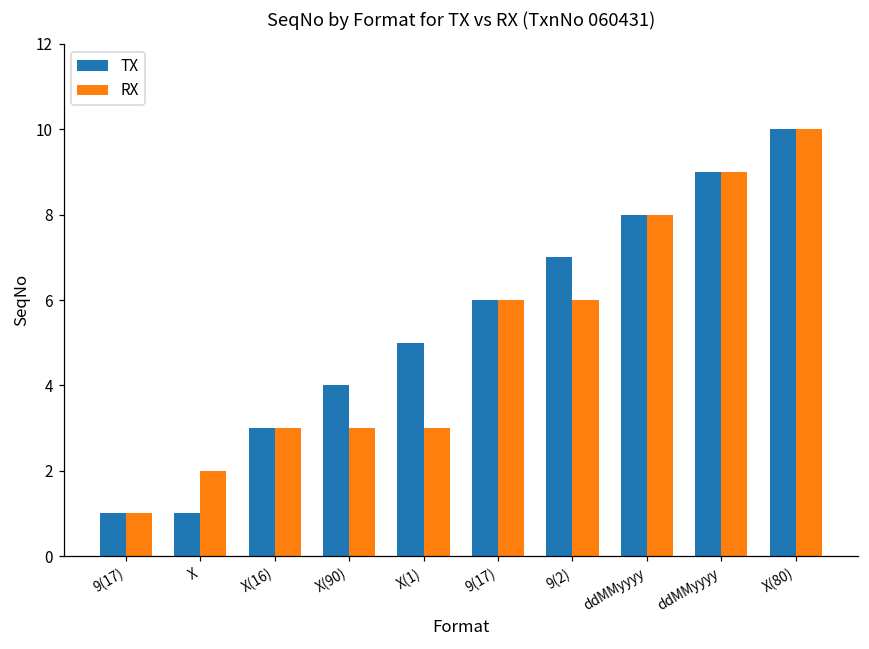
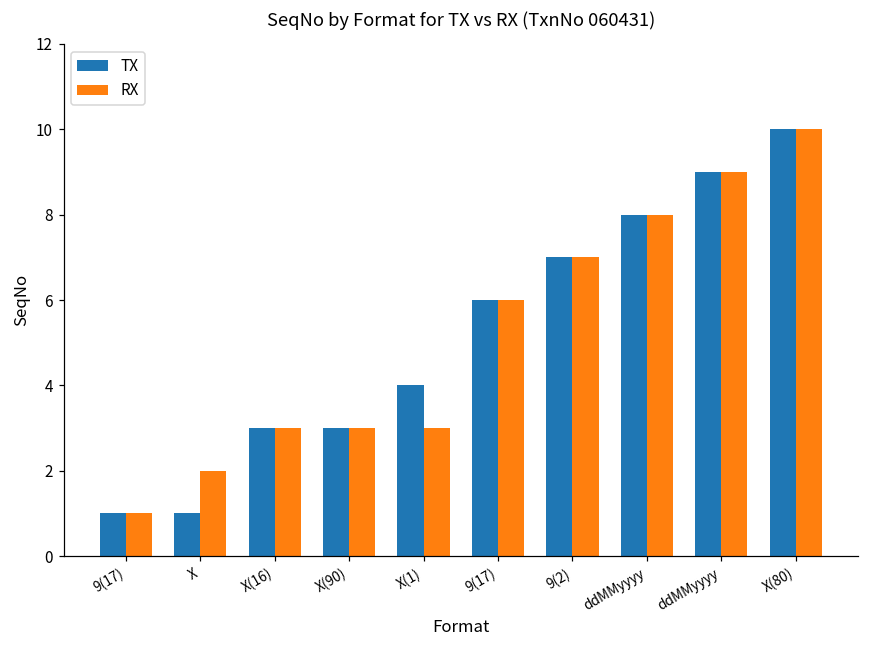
  {
    "TX": {
      "X": 1,
      "X(16)": 3,
-     "X(90)": 4,
-     "X(1)": 5,
+     "X(90)": 3,
+     "X(1)": 4,
      "9(2)": 7,
      "X(80)": 10
    },
    "RX": {
      "X": 2,
      "X(16)": 3,
      "X(90)": 3,
      "X(1)": 3,
-     "9(2)": 6,
+     "9(2)": 7,
      "X(80)": 10
    }
  }
